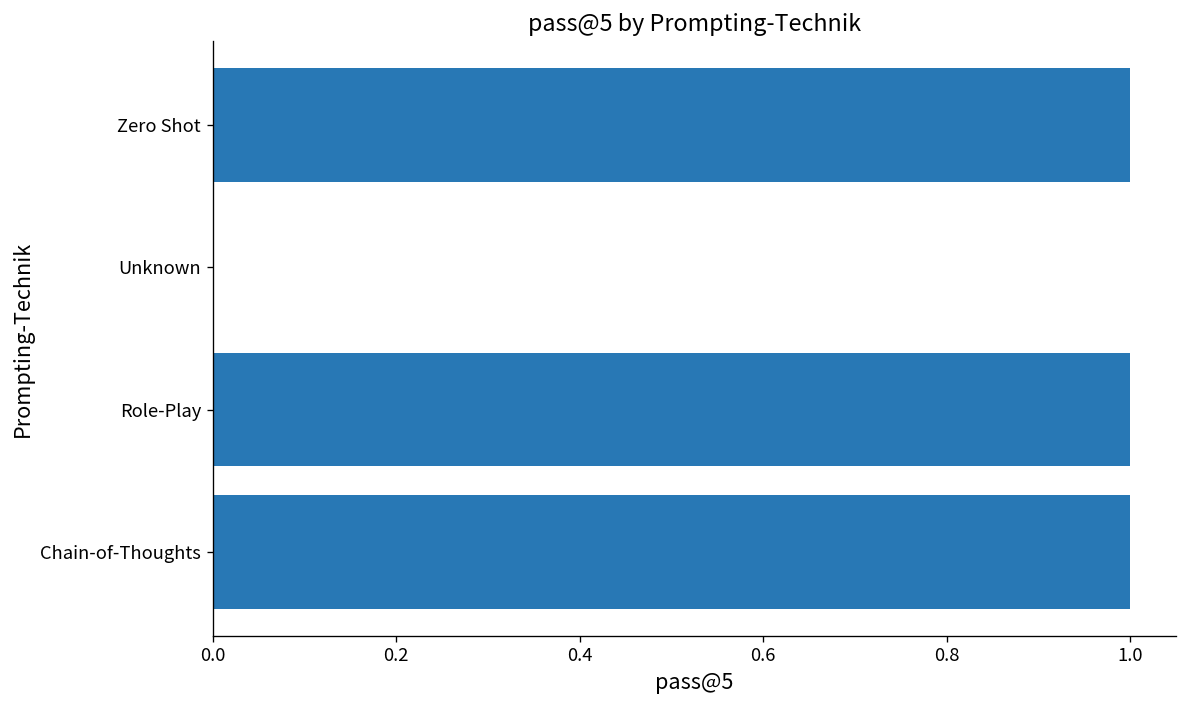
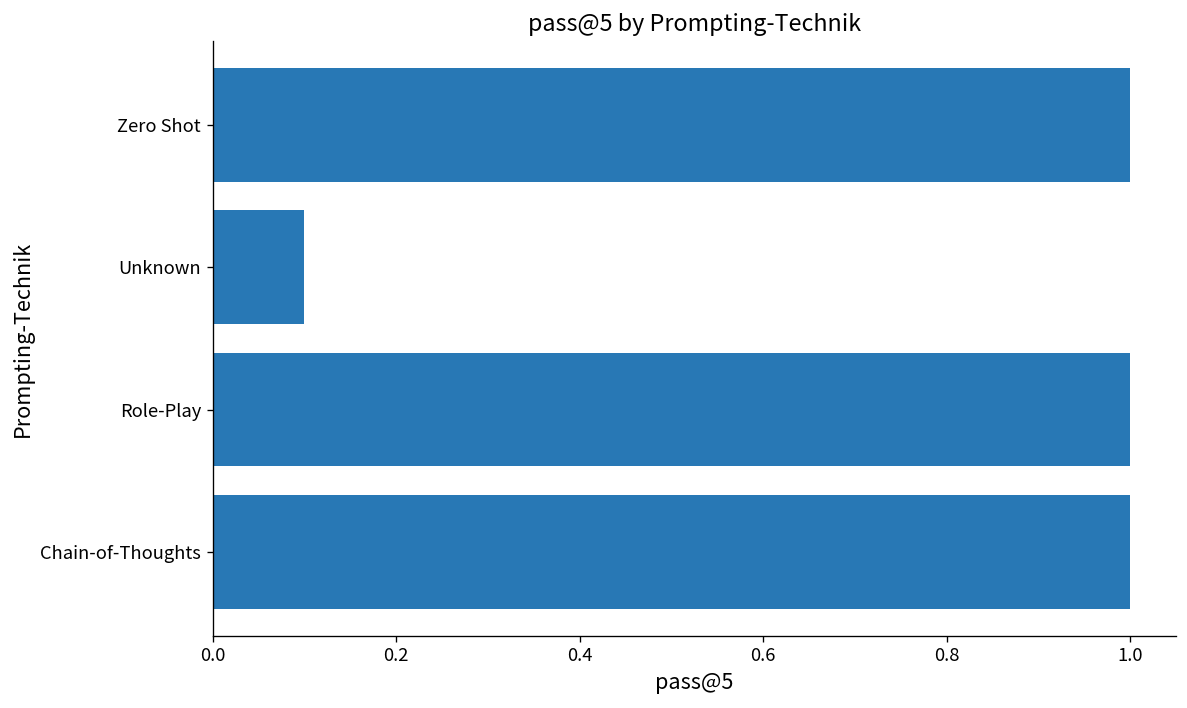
  {
    "Zero Shot": 1.0,
-   "Unknown": 0.0,
+   "Unknown": 0.1,
    "Role-Play": 1.0,
    "Chain-of-Thoughts": 1.0
  }
